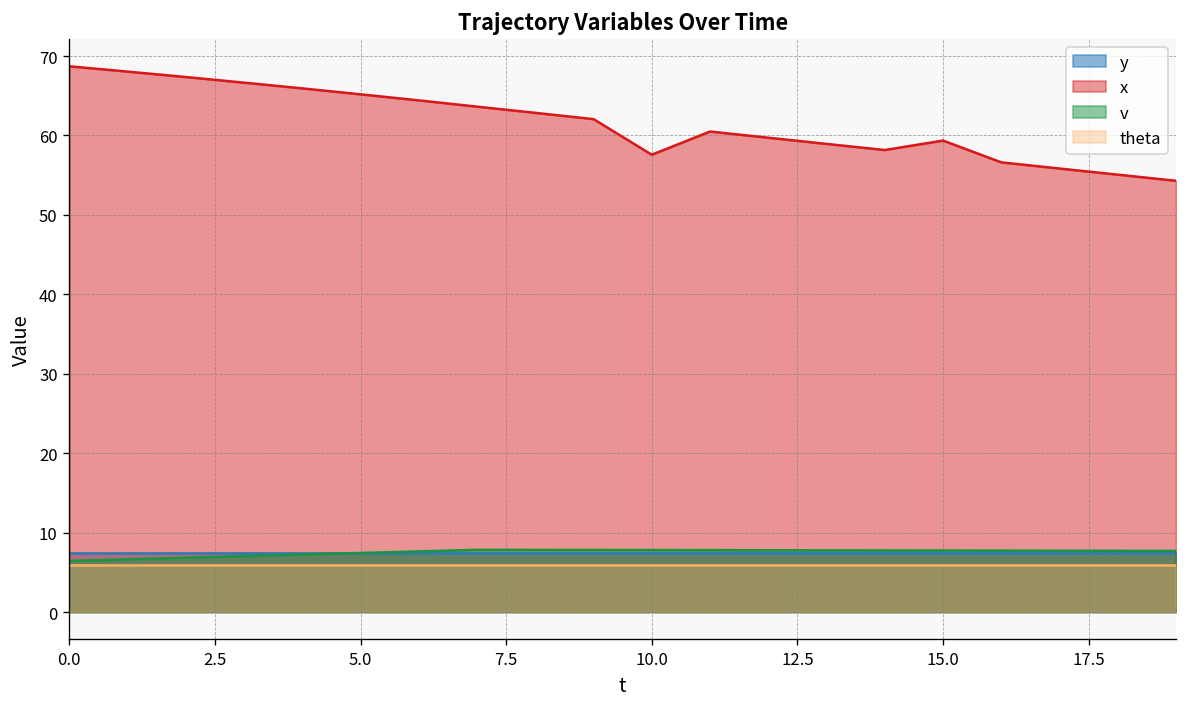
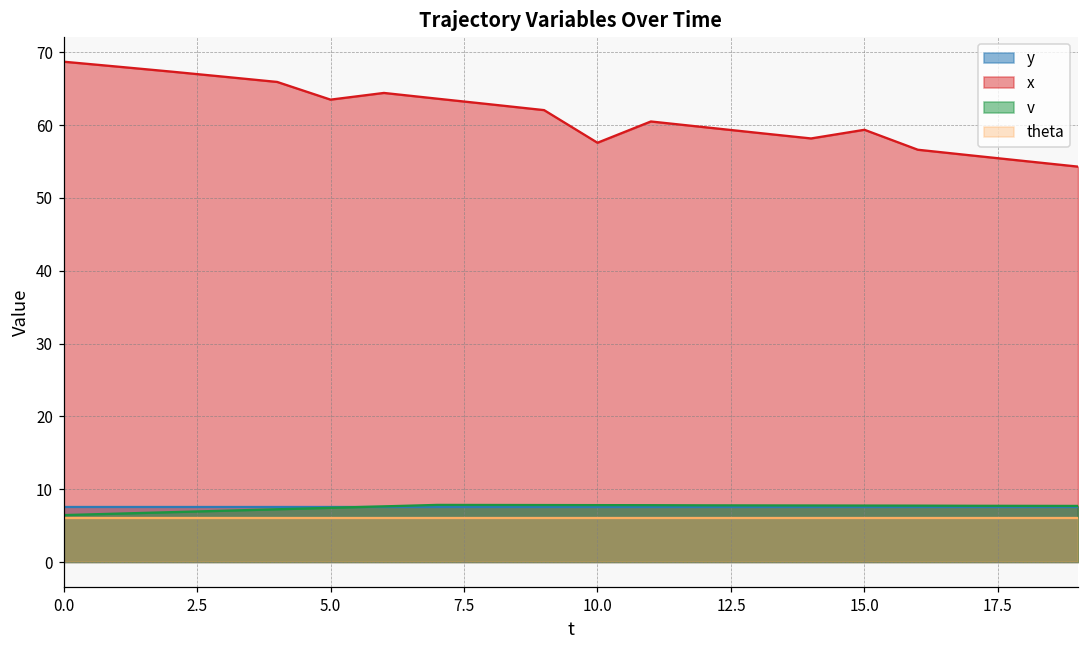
  {
    "y": {
      "0.0": 8
    },
    "x": {
      "0.0": 69,
-     "5.0": 65,
+     "5.0": 64,
      "10.0": 58,
      "15.0": 59
    },
    "v": {
      "0.0": 6
    },
    "theta": {
      "0.0": 6,
      "5.0": 6,
      "10.0": 6,
      "15.0": 6
    }
  }
